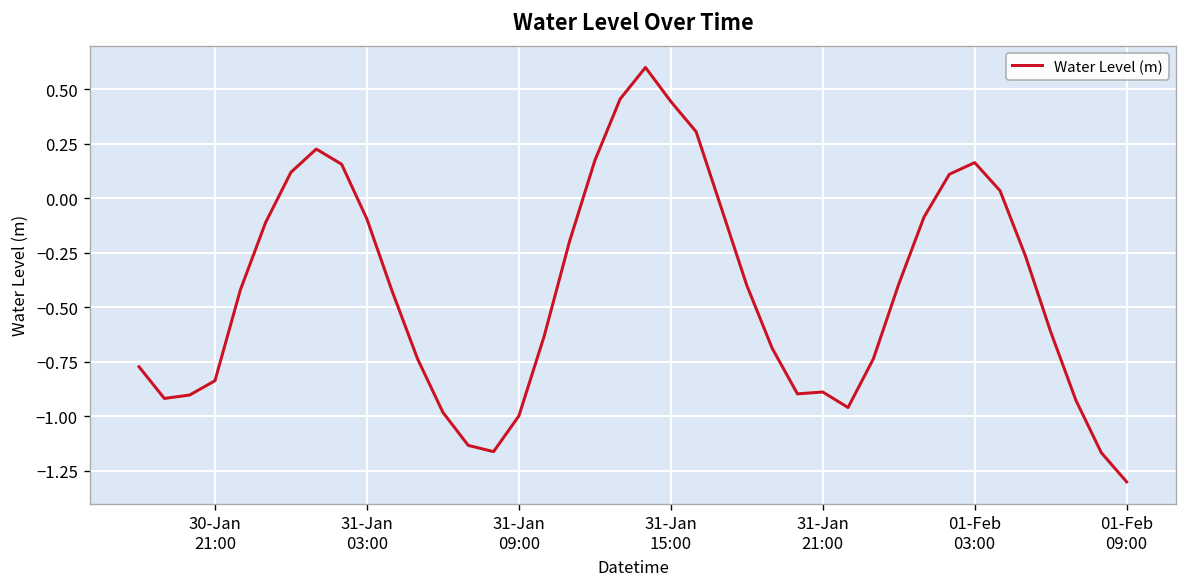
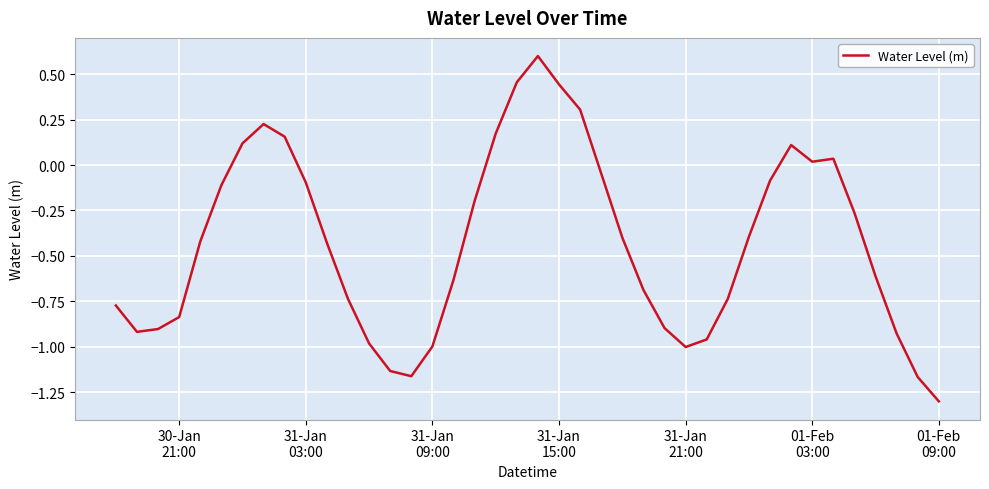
  {
    "30-Jan 21:00": -0.84,
    "31-Jan 03:00": -0.10,
    "31-Jan 09:00": -1.00,
    "31-Jan 15:00": 0.44,
-   "31-Jan 21:00": -0.89,
-   "01-Feb 03:00": 0.16,
+   "31-Jan 21:00": -1.00,
+   "01-Feb 03:00": 0.02,
    "01-Feb 09:00": -1.30
  }
